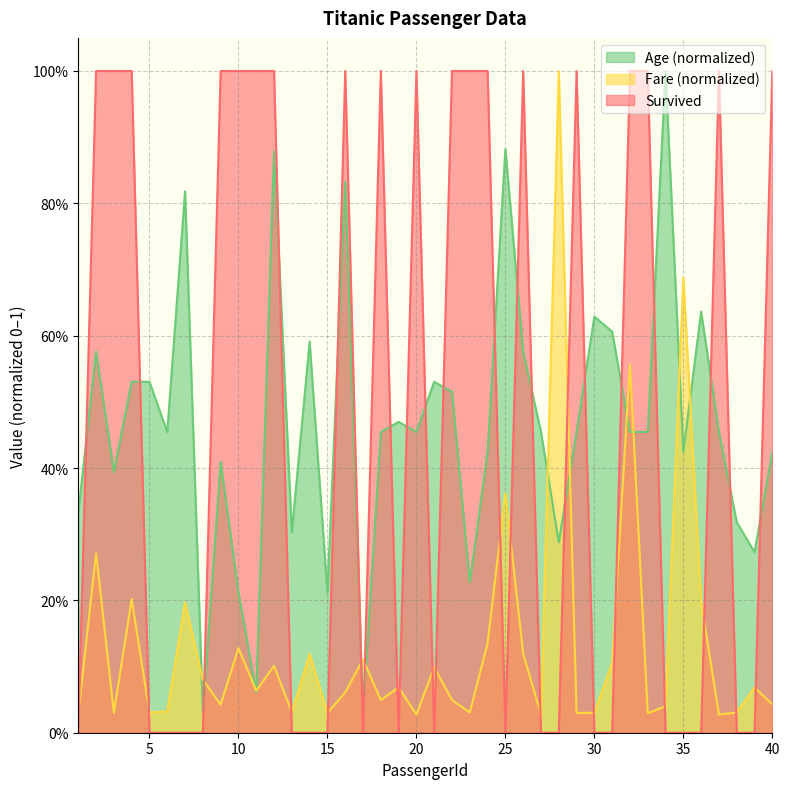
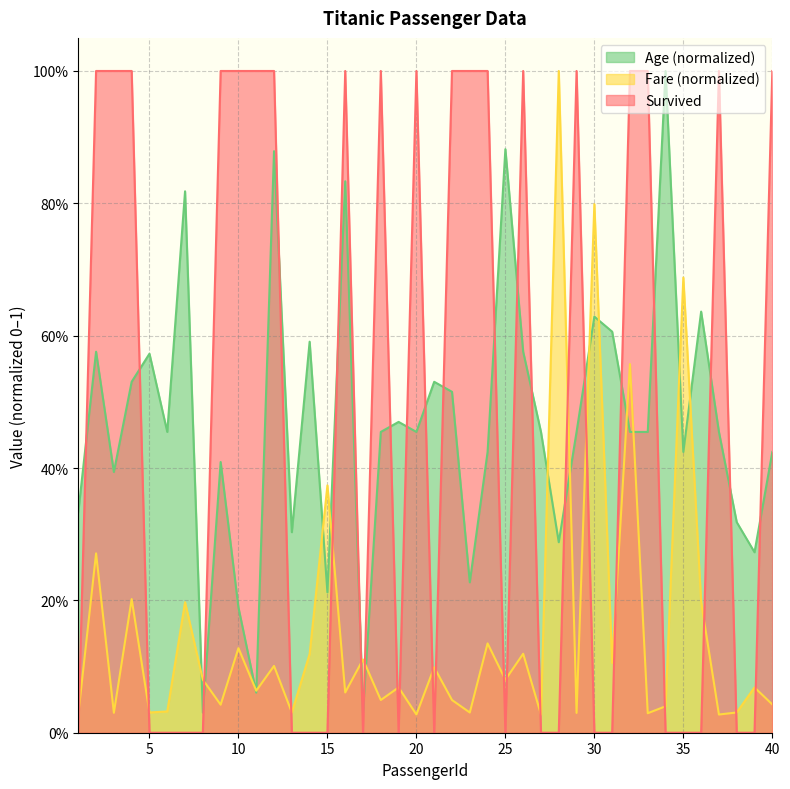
  {
    "Age (normalized)": {
-     "5": "53%",
-     "10": "21%",
+     "5": "57%",
+     "10": "19%",
      "15": "21%",
      "20": "45%",
      "25": "88%",
      "30": "63%",
      "35": "42%",
      "40": "42%"
    },
    "Fare (normalized)": {
      "5": "3%",
      "10": "13%",
-     "15": "3%",
+     "15": "37%",
      "20": "3%",
-     "25": "36%",
-     "30": "3%",
+     "25": "8%",
+     "30": "80%",
      "35": "69%",
      "40": "4%"
    },
    "Survived": {
      "5": "0%",
      "10": "100%",
      "15": "0%",
      "20": "100%",
      "25": "0%",
      "30": "0%",
      "35": "0%",
      "40": "100%"
    }
  }
